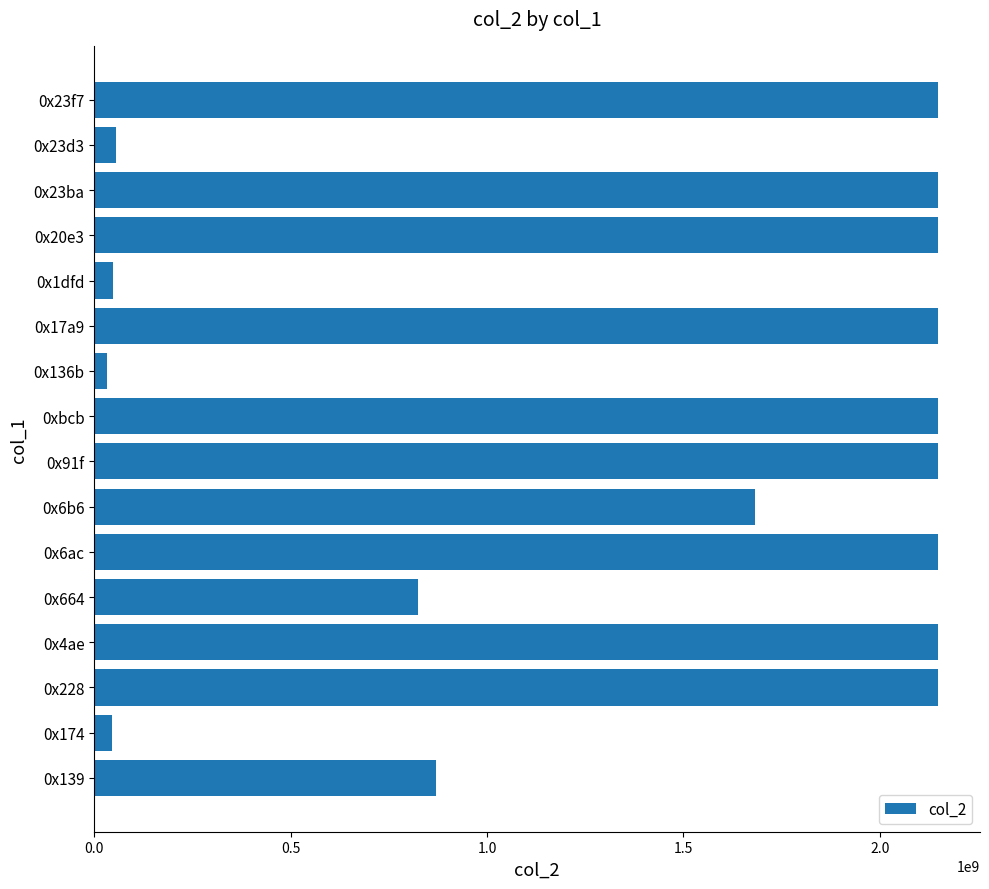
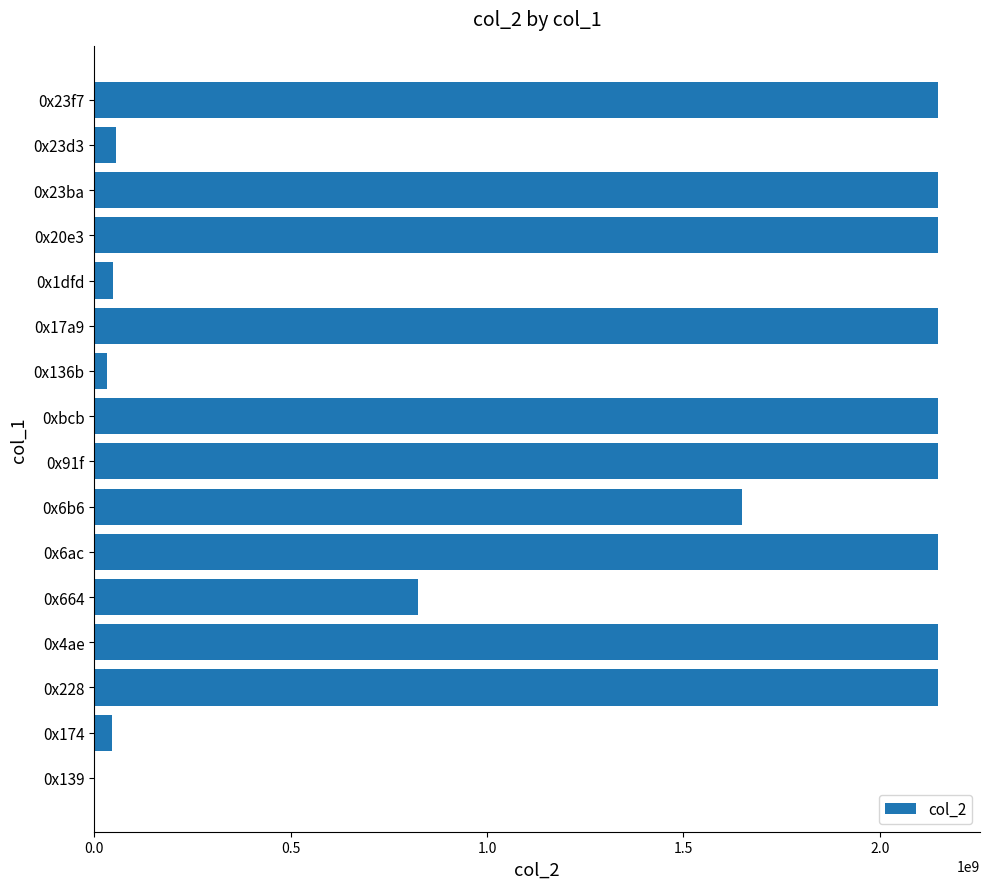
  {
    "0x23f7": 2150000000,
    "0x23d3": 50000000,
    "0x23ba": 2150000000,
    "0x20e3": 2150000000,
    "0x1dfd": 50000000,
    "0x17a9": 2150000000,
    "0x136b": 30000000,
    "0xbcb": 2150000000,
    "0x91f": 2150000000,
-   "0x6b6": 1680000000,
+   "0x6b6": 1650000000,
    "0x6ac": 2150000000,
    "0x664": 820000000,
    "0x4ae": 2150000000,
    "0x228": 2150000000,
    "0x174": 50000000,
-   "0x139": 870000000
+   "0x139": 0
  }
